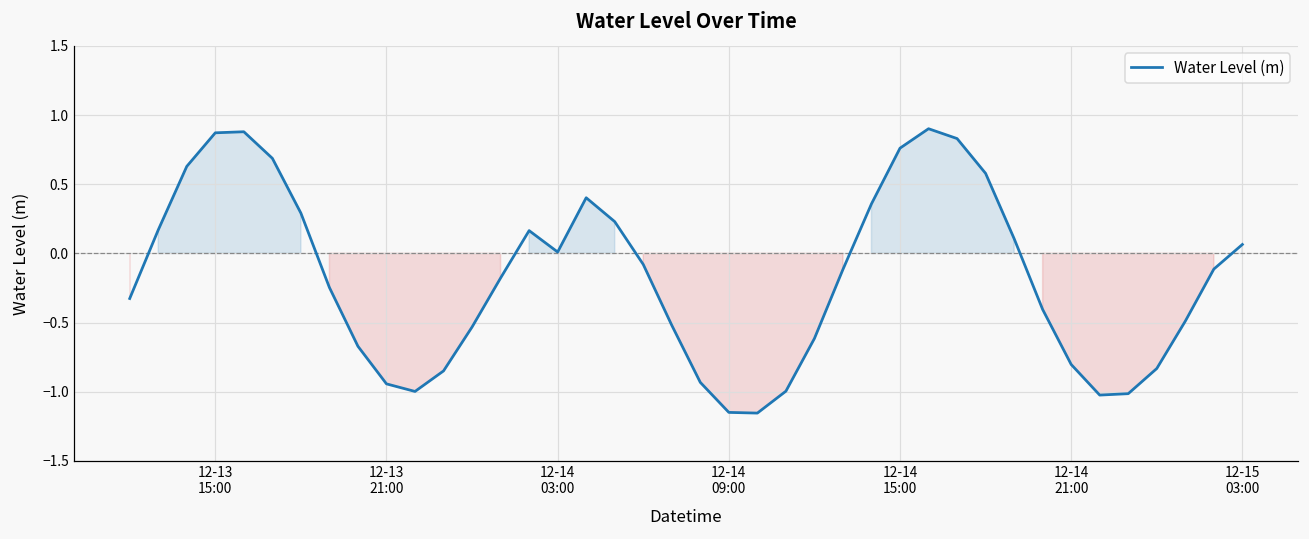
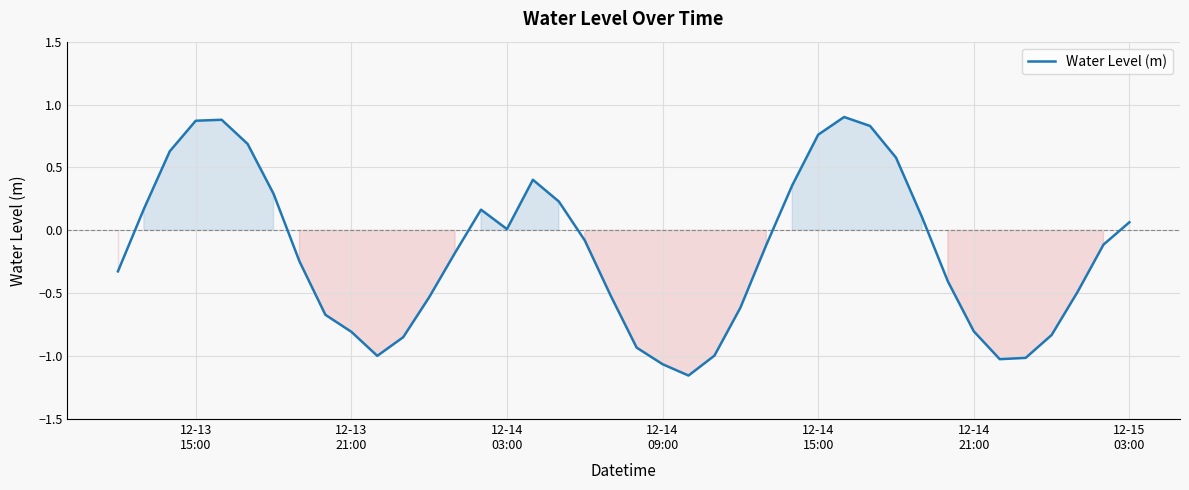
  {
    "12-13 15:00": 0.87,
-   "12-13 21:00": -0.94,
+   "12-13 21:00": -0.81,
    "12-14 03:00": 0.01,
-   "12-14 09:00": -1.15,
+   "12-14 09:00": -1.06,
    "12-14 15:00": 0.76,
    "12-14 21:00": -0.80,
    "12-15 03:00": 0.06
  }
